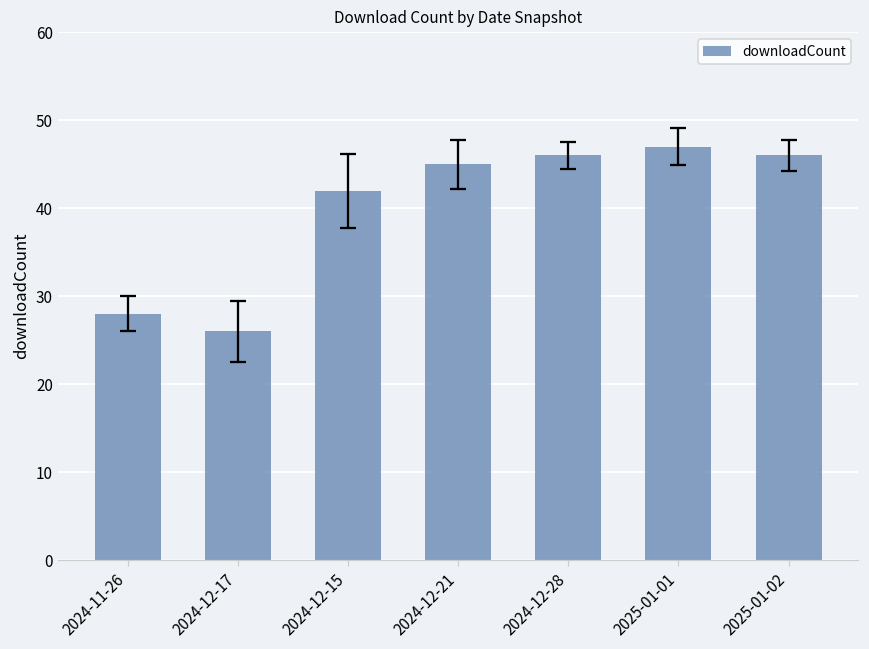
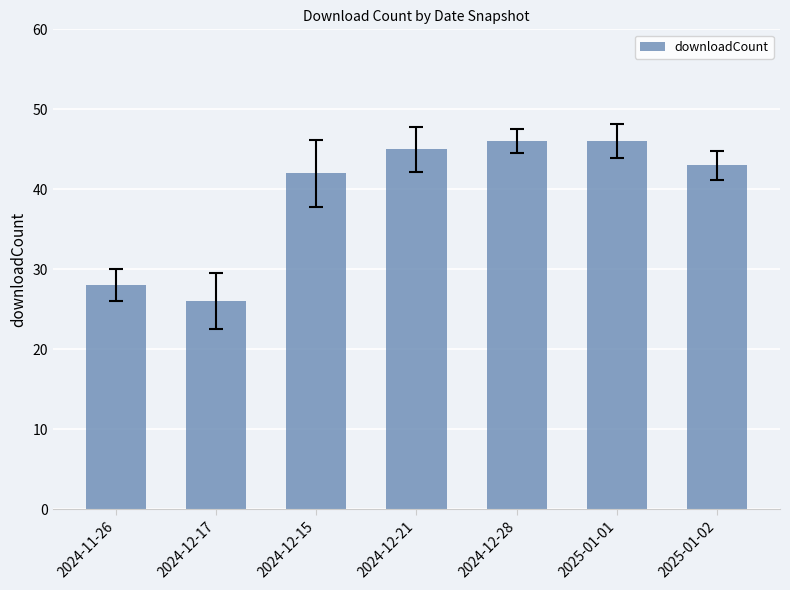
  {
    "downloadCount": {
      "2024-11-26": 28,
      "2024-12-17": 26,
      "2024-12-15": 42,
      "2024-12-21": 45,
      "2024-12-28": 46,
-     "2025-01-01": 47,
-     "2025-01-02": 46
+     "2025-01-01": 46,
+     "2025-01-02": 43
    }
  }
